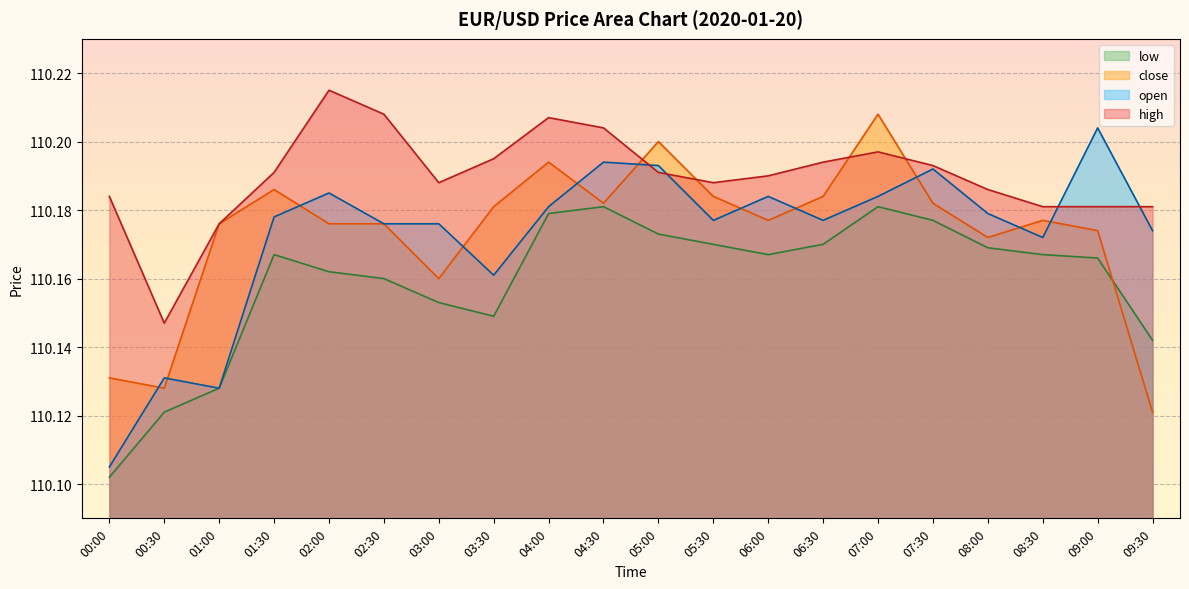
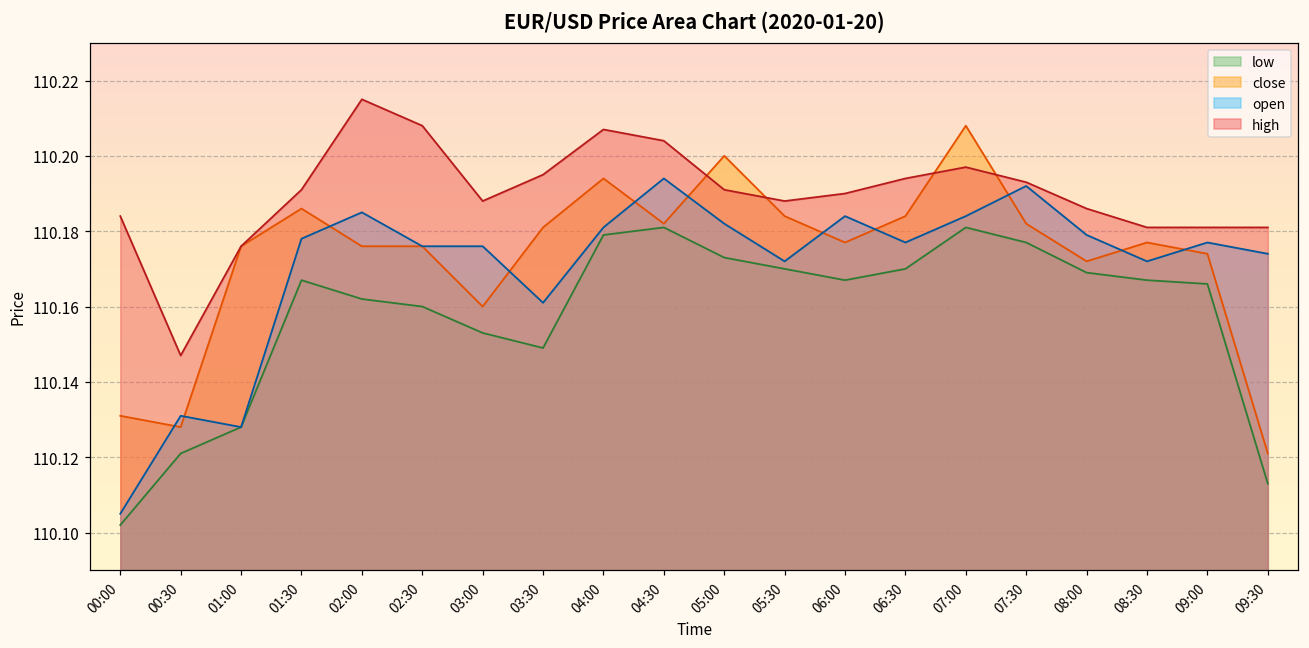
  {
    "low": {
      "00:00": 110.102,
      "00:30": 110.121,
      "01:30": 110.167,
      "02:00": 110.162,
      "02:30": 110.160,
      "03:00": 110.153,
      "03:30": 110.149,
      "04:00": 110.179,
      "04:30": 110.181,
      "05:00": 110.173,
      "05:30": 110.170,
      "06:00": 110.167,
      "06:30": 110.170,
      "07:00": 110.181,
      "07:30": 110.177,
      "08:00": 110.169,
      "08:30": 110.167,
      "09:00": 110.166,
-     "09:30": 110.142
+     "09:30": 110.113
    },
    "close": {
      "00:00": 110.131,
      "00:30": 110.128,
      "01:30": 110.186,
      "02:00": 110.176,
      "03:00": 110.160,
      "03:30": 110.181,
      "04:00": 110.194,
      "04:30": 110.182,
      "05:00": 110.200,
      "05:30": 110.184,
      "06:00": 110.177,
      "06:30": 110.184,
      "07:00": 110.208,
      "07:30": 110.182,
      "08:00": 110.172,
      "08:30": 110.177,
      "09:00": 110.174,
      "09:30": 110.121
    },
    "open": {
      "00:00": 110.105,
      "00:30": 110.131,
      "01:30": 110.178,
      "02:00": 110.185,
      "03:00": 110.176,
      "03:30": 110.161,
      "04:00": 110.181,
      "04:30": 110.194,
-     "05:00": 110.193,
-     "05:30": 110.177,
+     "05:00": 110.182,
+     "05:30": 110.172,
      "06:00": 110.184,
      "06:30": 110.177,
      "07:00": 110.184,
      "07:30": 110.192,
      "08:00": 110.179,
      "08:30": 110.172,
-     "09:00": 110.204,
+     "09:00": 110.177,
      "09:30": 110.174
    },
    "high": {
      "00:00": 110.184,
      "00:30": 110.147,
      "01:30": 110.191,
      "02:00": 110.215,
      "02:30": 110.208,
      "03:00": 110.188,
      "03:30": 110.195,
      "04:00": 110.207,
      "04:30": 110.204,
      "05:00": 110.191,
      "05:30": 110.188,
      "06:00": 110.190,
      "06:30": 110.194,
      "07:00": 110.197,
      "07:30": 110.193,
      "08:00": 110.186,
      "08:30": 110.181,
      "09:00": 110.181,
      "09:30": 110.181
    }
  }
